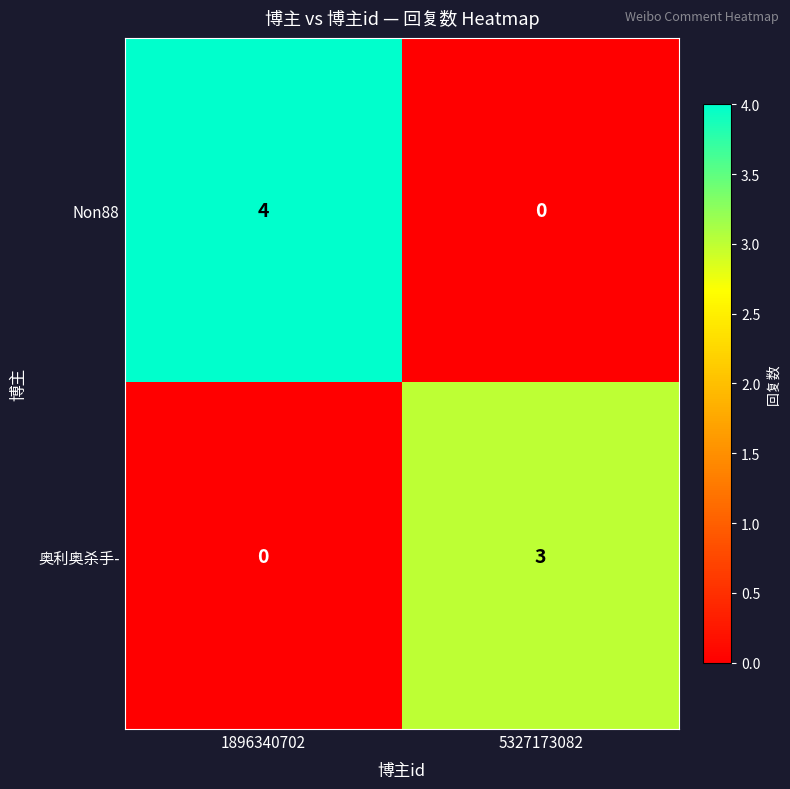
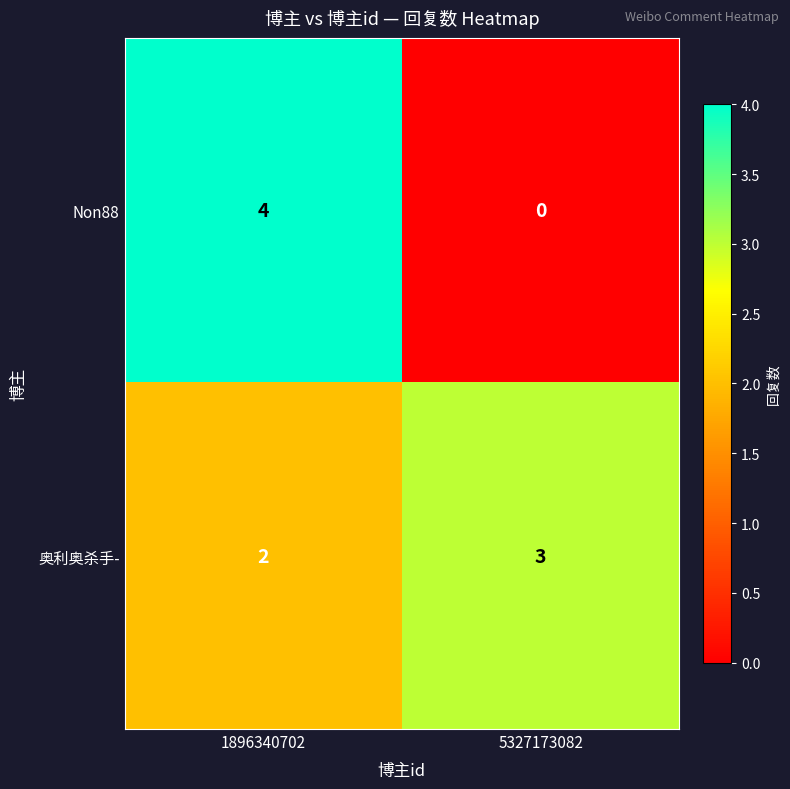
  {
    "Non88": {
      "1896340702": 4,
      "5327173082": 0
    },
    "奥利奥杀手-": {
-     "1896340702": 0,
+     "1896340702": 2,
      "5327173082": 3
    }
  }
